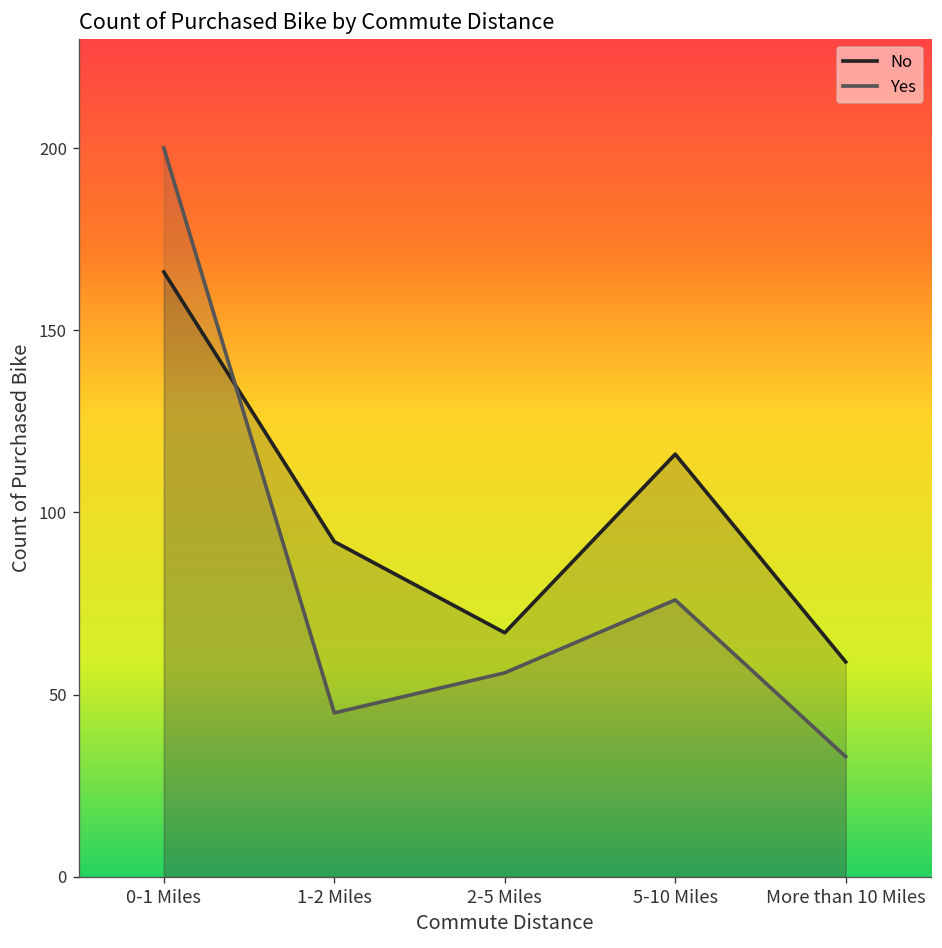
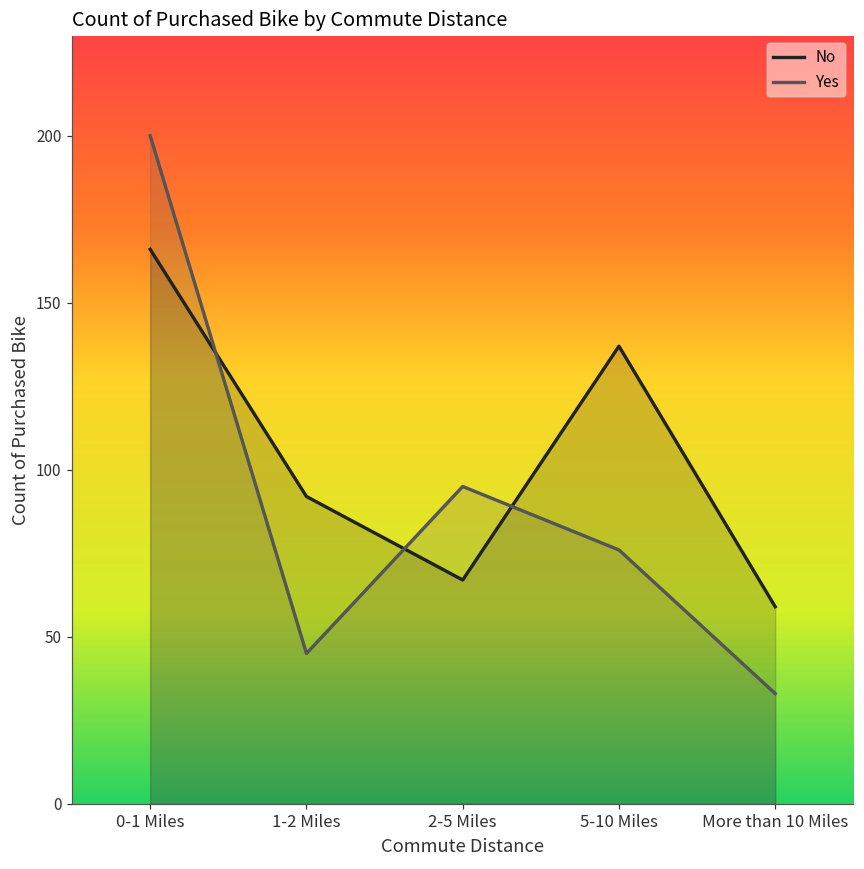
  {
    "No": {
      "0-1 Miles": 166,
      "1-2 Miles": 92,
      "2-5 Miles": 67,
-     "5-10 Miles": 116,
+     "5-10 Miles": 137,
      "More than 10 Miles": 59
    },
    "Yes": {
      "0-1 Miles": 200,
      "1-2 Miles": 45,
-     "2-5 Miles": 56,
+     "2-5 Miles": 95,
      "5-10 Miles": 76,
      "More than 10 Miles": 33
    }
  }
